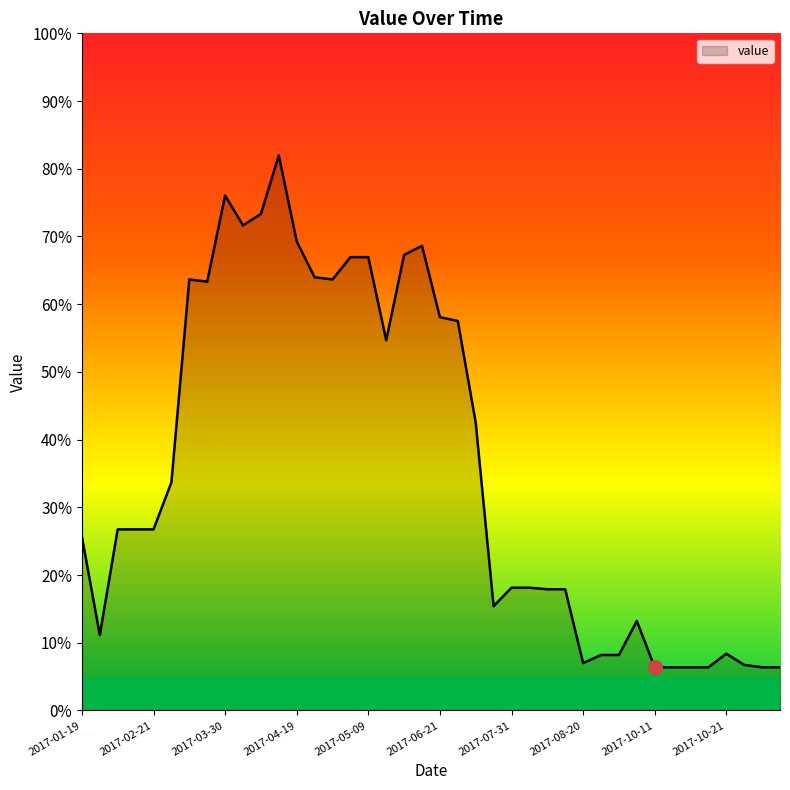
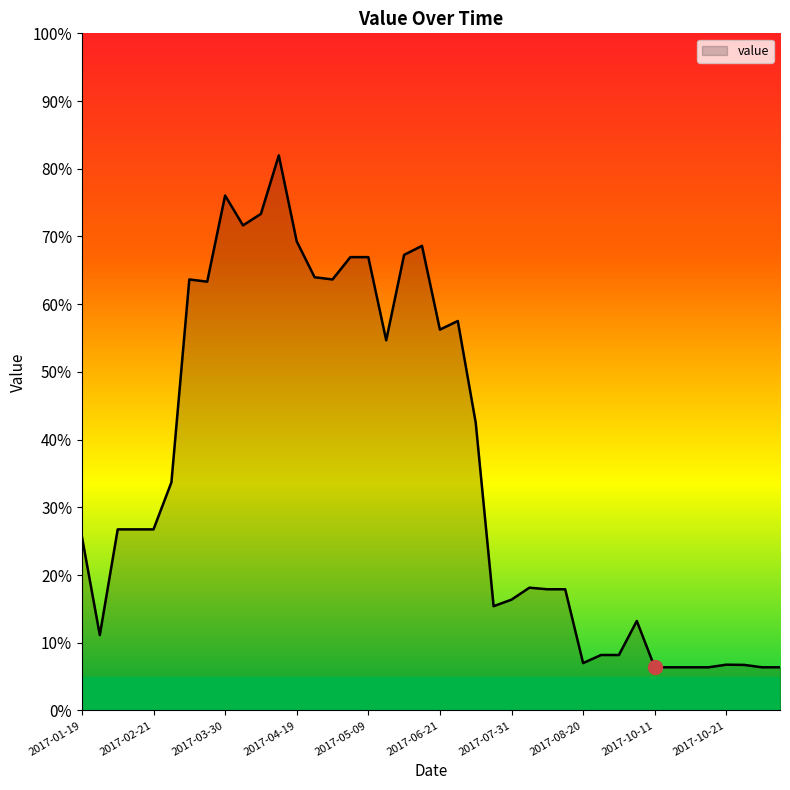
  {
    "value": {
      "2017-01-19": "26%",
      "2017-02-21": "27%",
      "2017-03-30": "76%",
      "2017-04-19": "69%",
      "2017-05-09": "67%",
-     "2017-06-21": "58%",
-     "2017-07-31": "18%",
+     "2017-06-21": "56%",
+     "2017-07-31": "16%",
      "2017-08-20": "7%",
-     "2017-10-21": "8%"
+     "2017-10-21": "7%"
    }
  }
